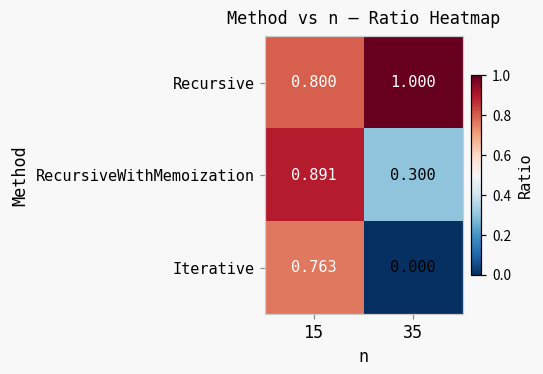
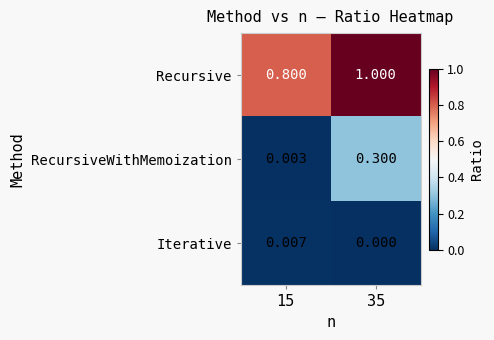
  {
    "Recursive": {
      "15": 0.800,
      "35": 1.000
    },
    "RecursiveWithMemoization": {
-     "15": 0.891,
+     "15": 0.003,
      "35": 0.300
    },
    "Iterative": {
-     "15": 0.763,
+     "15": 0.007,
      "35": 0.000
    }
  }
